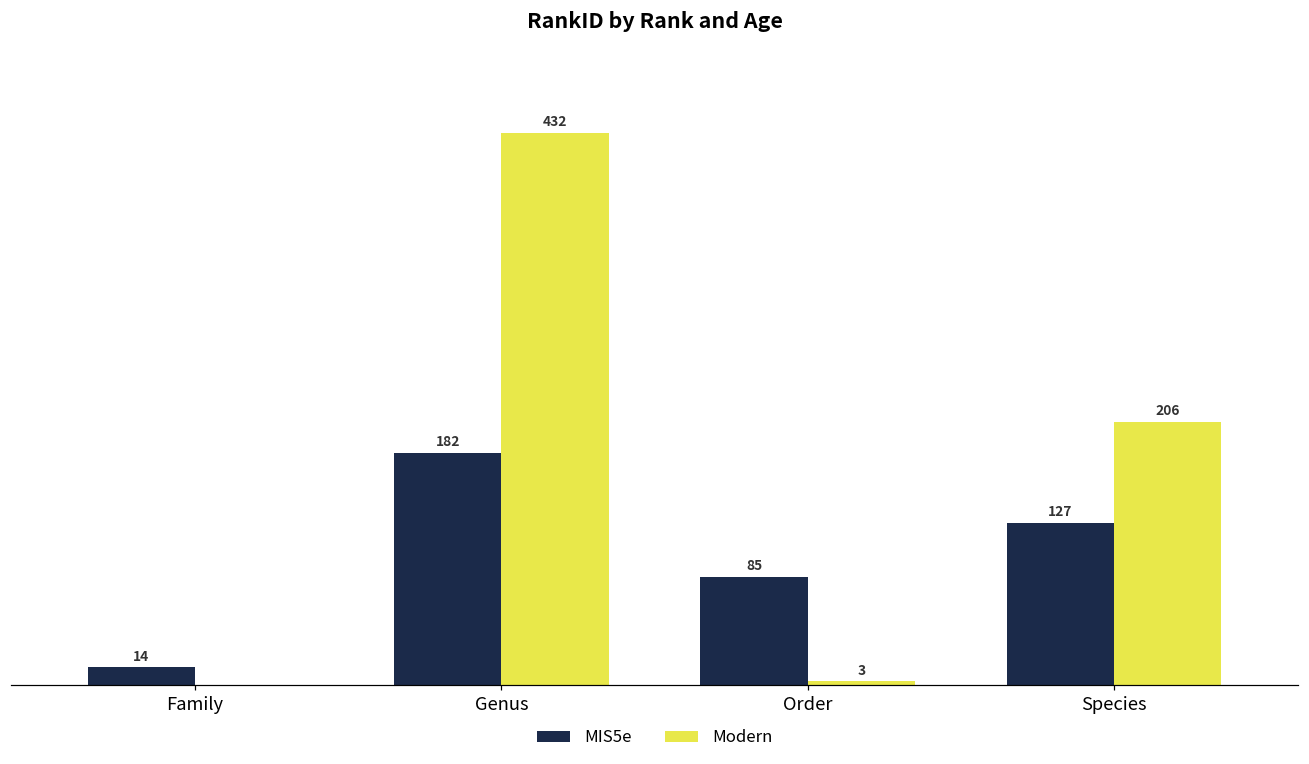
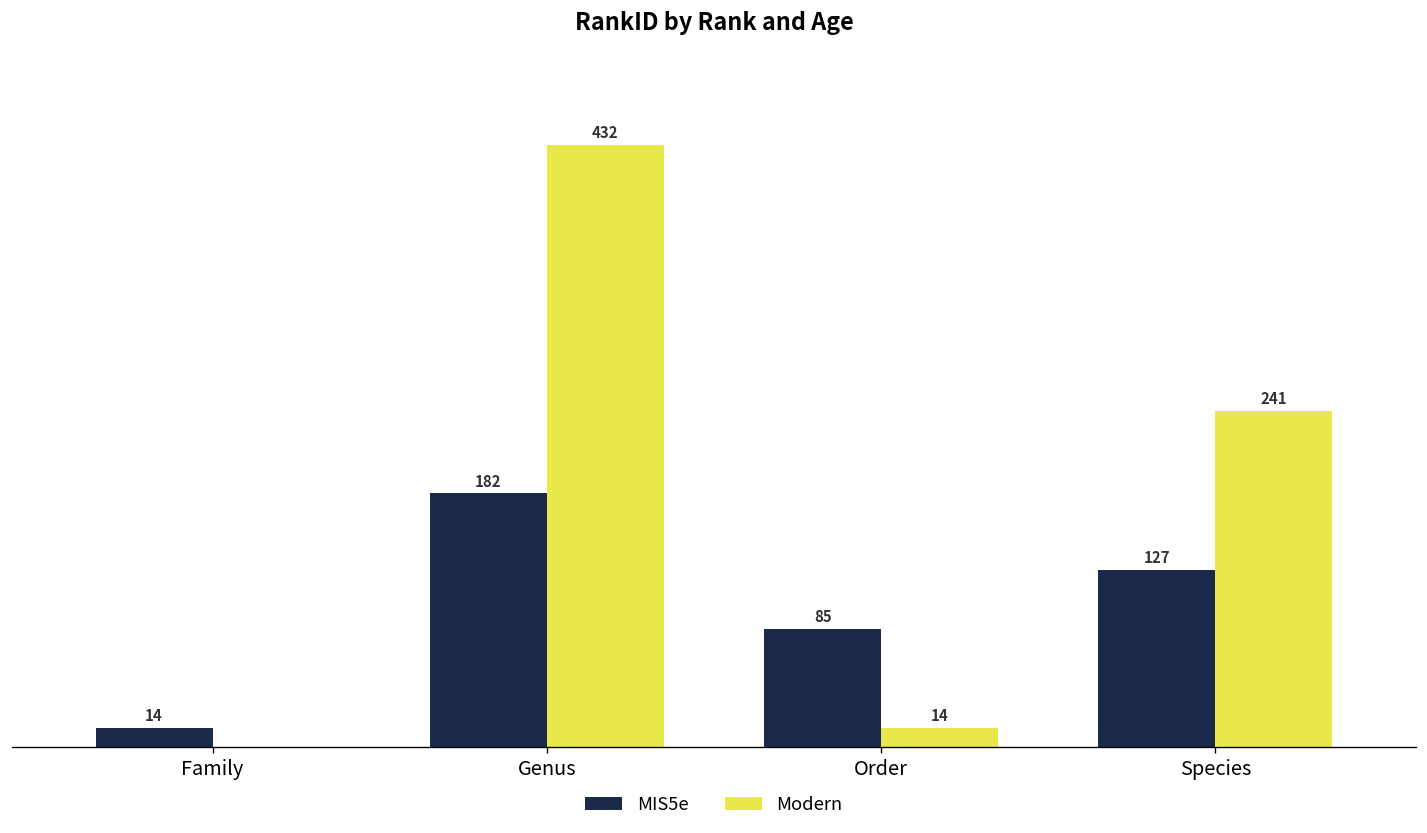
  {
    "MIS5e": {
      "Family": 14,
      "Genus": 182,
      "Order": 85,
      "Species": 127
    },
    "Modern": {
      "Genus": 432,
-     "Order": 3,
-     "Species": 206
+     "Order": 14,
+     "Species": 241
    }
  }
